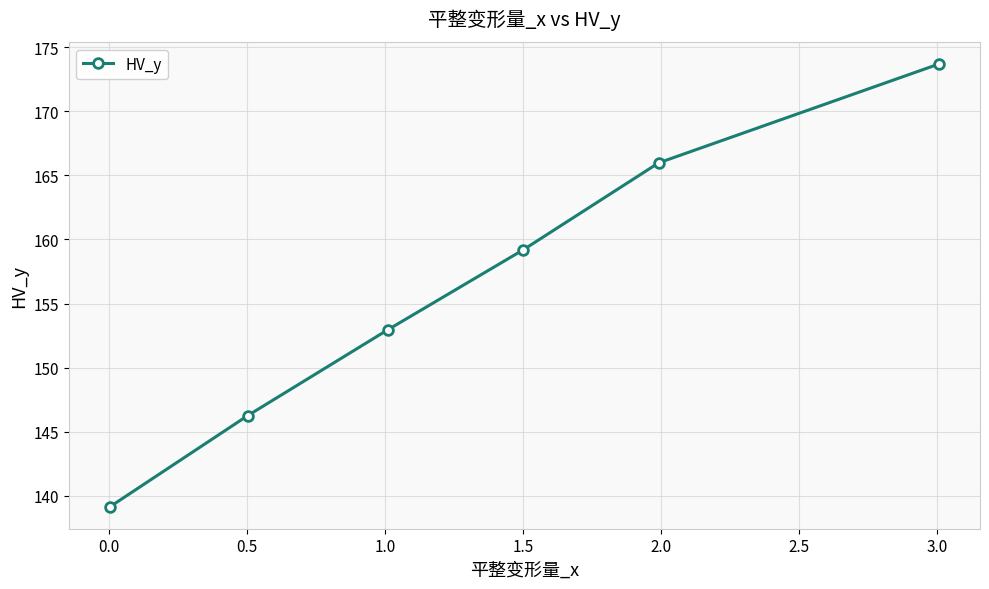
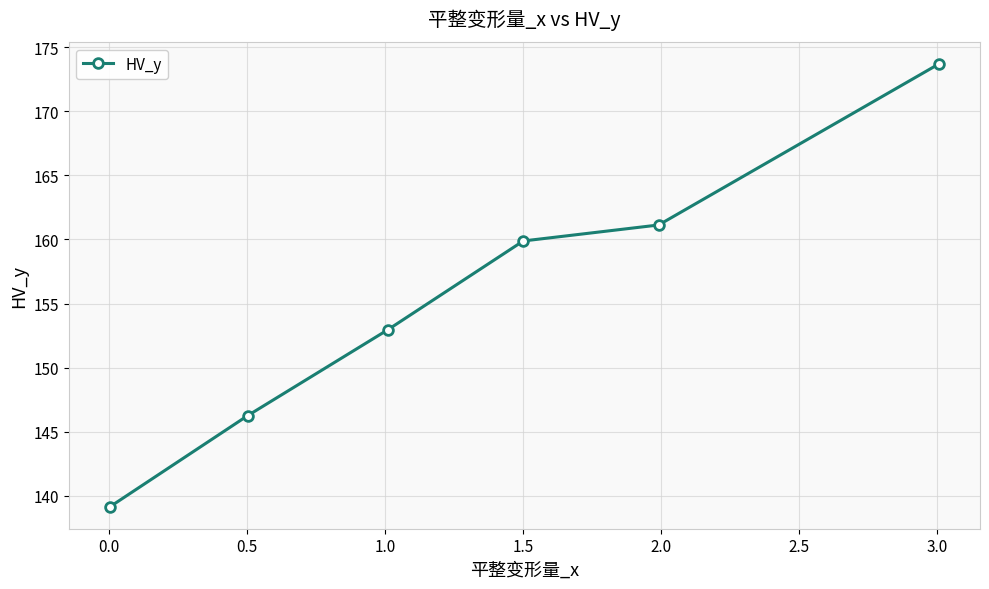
  {
    "0.0": 139.2,
    "0.5": 146.3,
-   "1.5": 159.2,
-   "2.0": 166.0,
+   "1.5": 159.9,
+   "2.0": 161.1,
    "3.0": 173.7
  }
